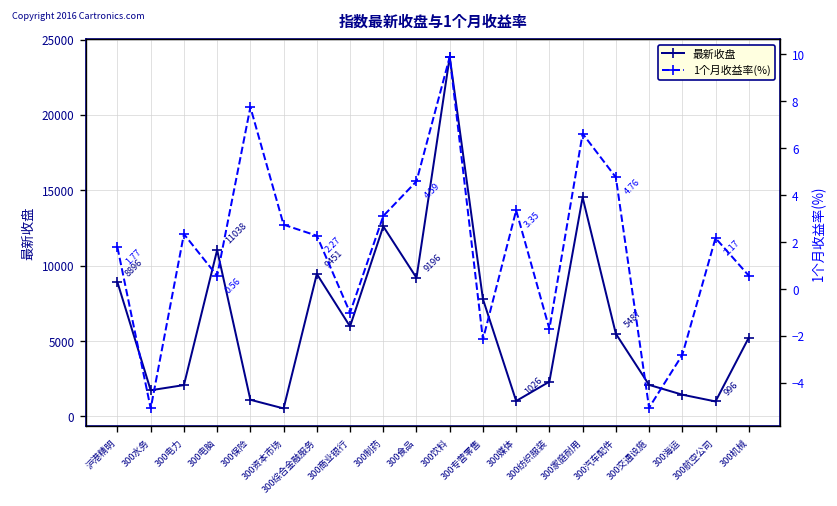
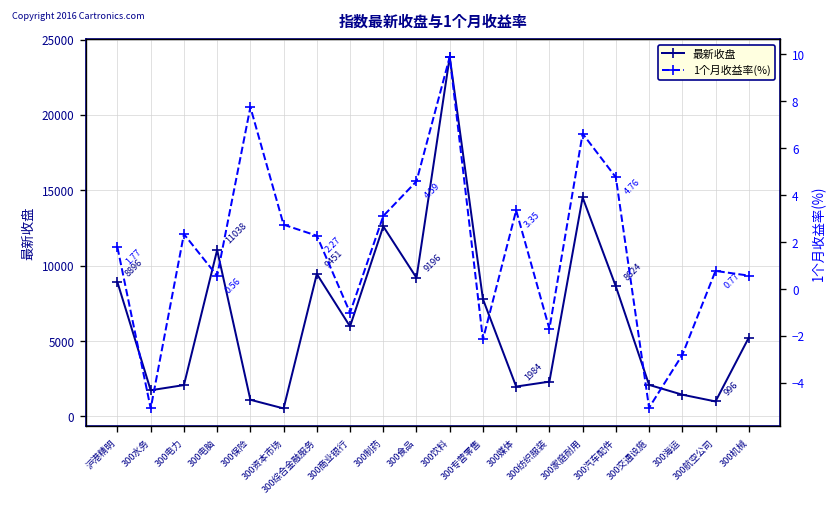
  {
    "最新收盘": {
      "300电脑": 11038,
      "300食品": 9196,
-     "300媒体": 1026,
-     "300汽车配件": 5487,
+     "300媒体": 1984,
+     "300汽车配件": 8624,
      "300航空公司": 996
    },
    "1个月收益率(%)": {
      "300电脑": 0.56,
      "300食品": 4.59,
      "300媒体": 3.35,
      "300汽车配件": 4.76,
-     "300航空公司": 2.17
+     "300航空公司": 0.77
    }
  }
